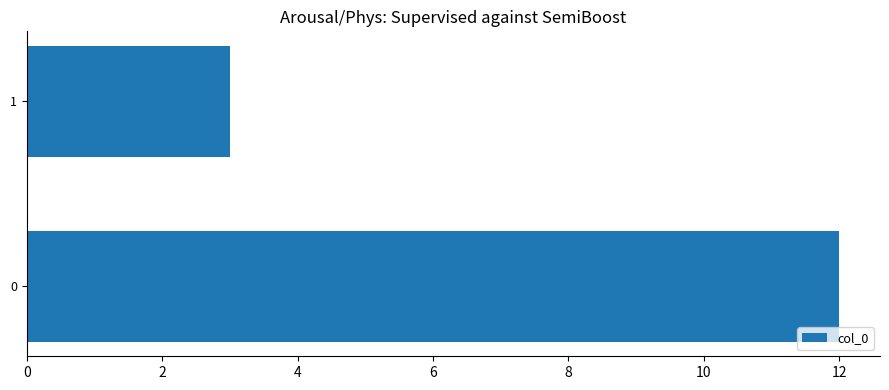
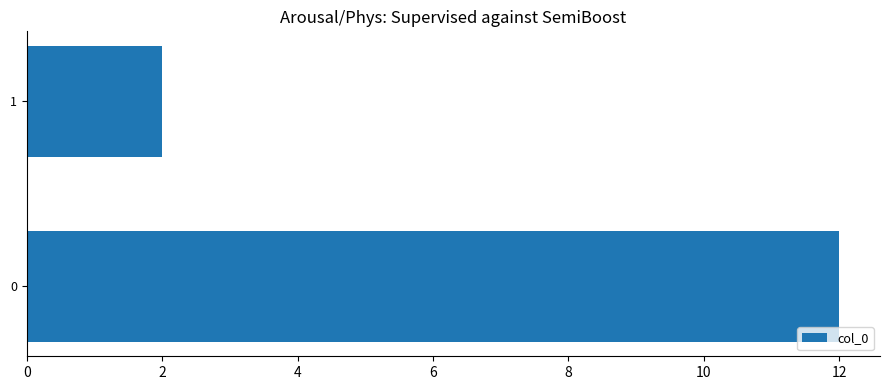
  {
-   "1": 3,
+   "1": 2,
    "0": 12
  }
